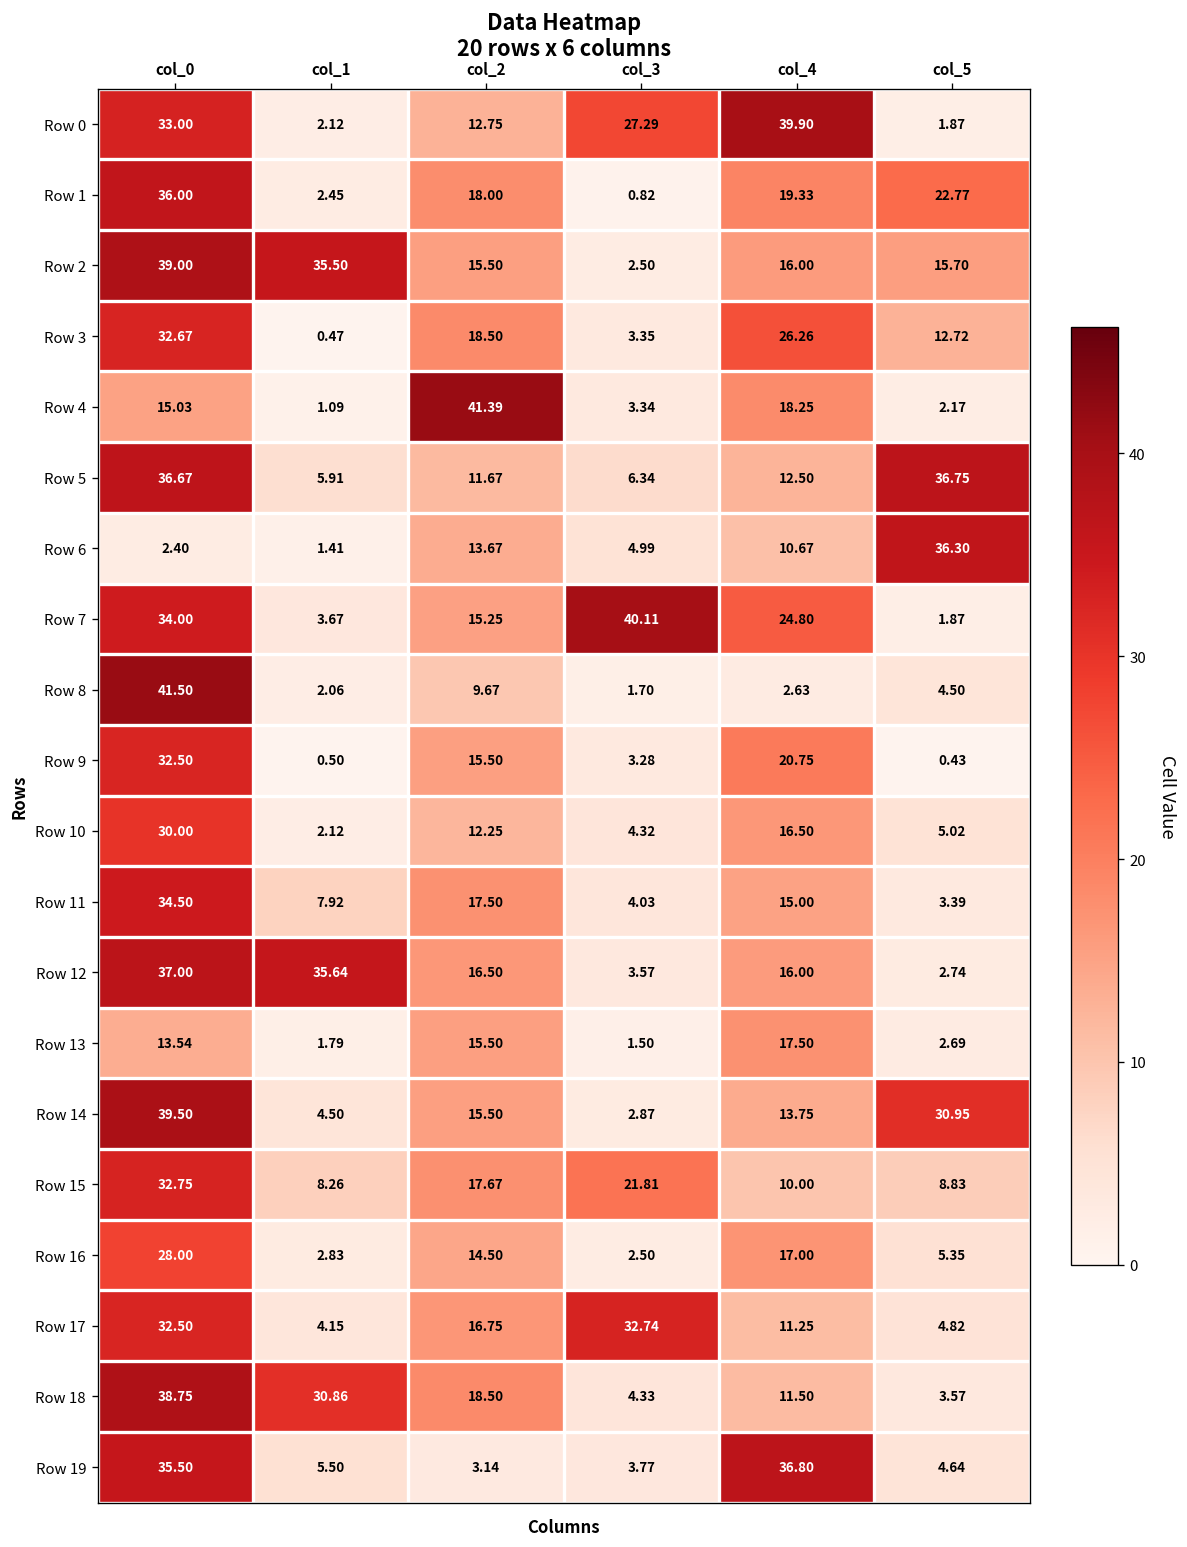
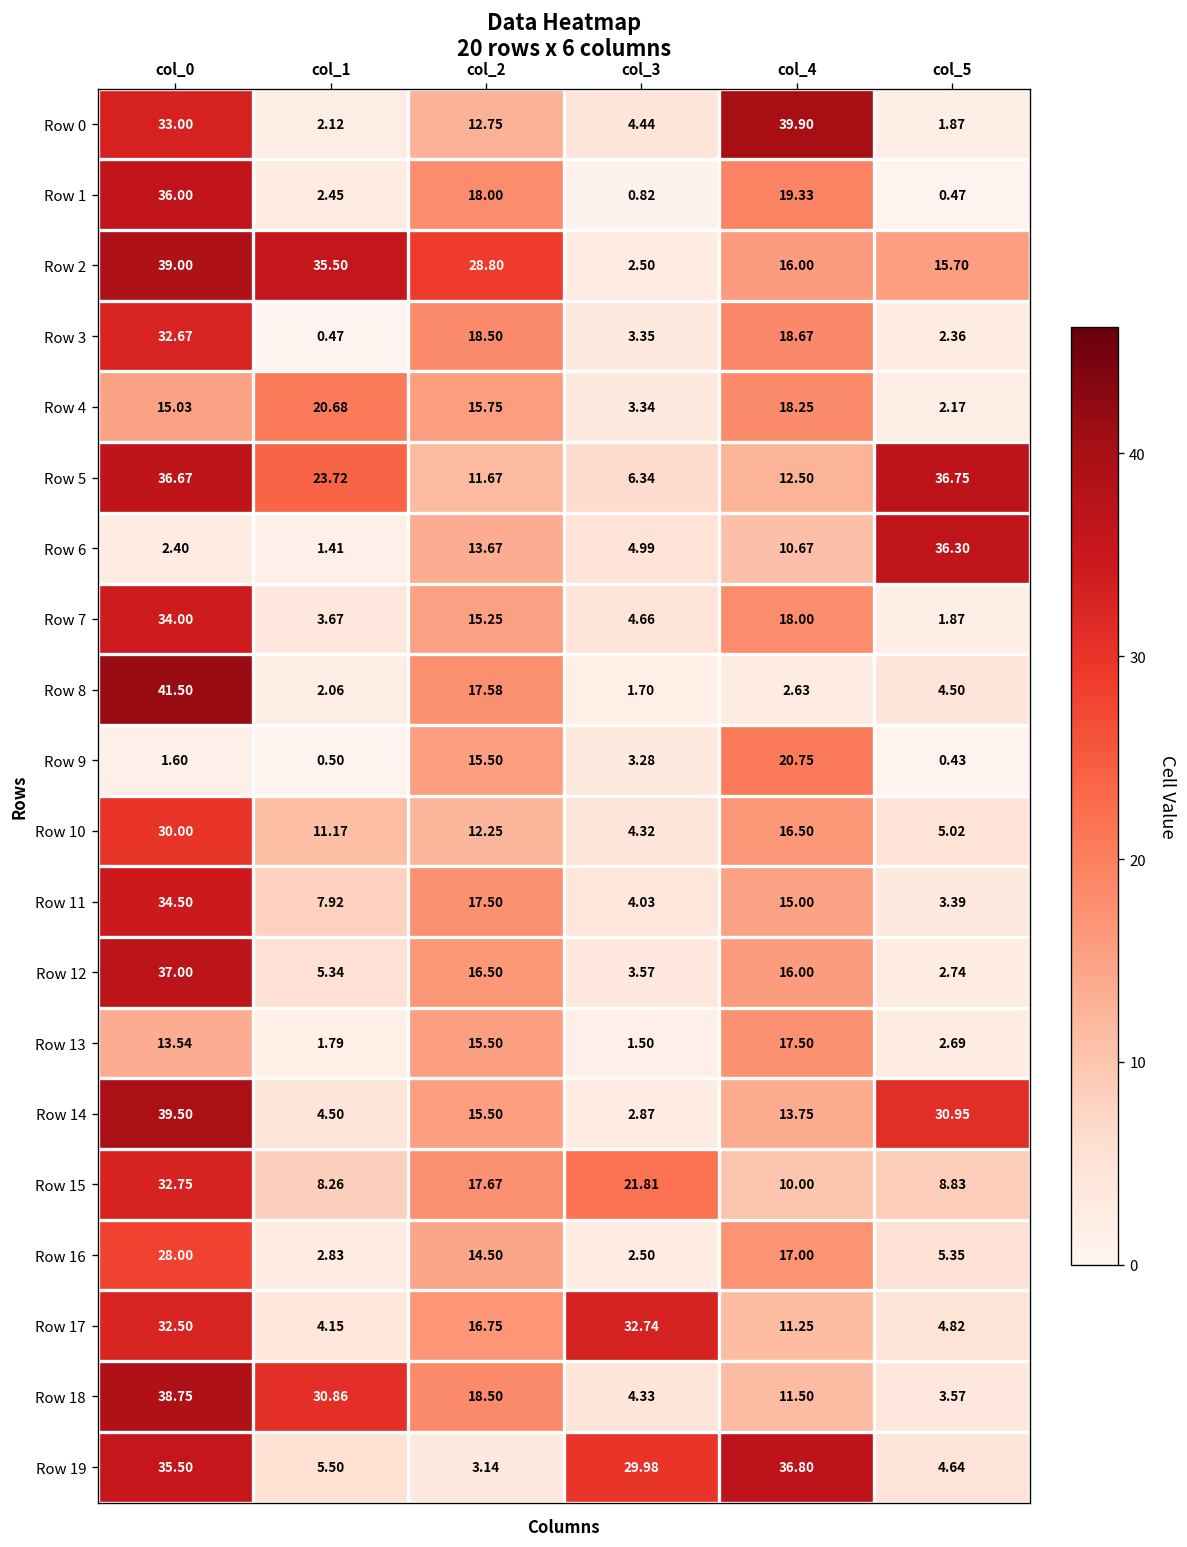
  {
    "Row 0": {
      "col_0": 33.00,
      "col_1": 2.12,
      "col_2": 12.75,
-     "col_3": 27.29,
+     "col_3": 4.44,
      "col_4": 39.90,
      "col_5": 1.87
    },
    "Row 1": {
      "col_0": 36.00,
      "col_1": 2.45,
      "col_2": 18.00,
      "col_3": 0.82,
      "col_4": 19.33,
-     "col_5": 22.77
+     "col_5": 0.47
    },
    "Row 2": {
      "col_0": 39.00,
      "col_1": 35.50,
-     "col_2": 15.50,
+     "col_2": 28.80,
      "col_3": 2.50,
      "col_4": 16.00,
      "col_5": 15.70
    },
    "Row 3": {
      "col_0": 32.67,
      "col_1": 0.47,
      "col_2": 18.50,
      "col_3": 3.35,
-     "col_4": 26.26,
-     "col_5": 12.72
+     "col_4": 18.67,
+     "col_5": 2.36
    },
    "Row 4": {
      "col_0": 15.03,
-     "col_1": 1.09,
-     "col_2": 41.39,
+     "col_1": 20.68,
+     "col_2": 15.75,
      "col_3": 3.34,
      "col_4": 18.25,
      "col_5": 2.17
    },
    "Row 5": {
      "col_0": 36.67,
-     "col_1": 5.91,
+     "col_1": 23.72,
      "col_2": 11.67,
      "col_3": 6.34,
      "col_4": 12.50,
      "col_5": 36.75
    },
    "Row 6": {
      "col_0": 2.40,
      "col_1": 1.41,
      "col_2": 13.67,
      "col_3": 4.99,
      "col_4": 10.67,
      "col_5": 36.30
    },
    "Row 7": {
      "col_0": 34.00,
      "col_1": 3.67,
      "col_2": 15.25,
-     "col_3": 40.11,
-     "col_4": 24.80,
+     "col_3": 4.66,
+     "col_4": 18.00,
      "col_5": 1.87
    },
    "Row 8": {
      "col_0": 41.50,
      "col_1": 2.06,
-     "col_2": 9.67,
+     "col_2": 17.58,
      "col_3": 1.70,
      "col_4": 2.63,
      "col_5": 4.50
    },
    "Row 9": {
-     "col_0": 32.50,
+     "col_0": 1.60,
      "col_1": 0.50,
      "col_2": 15.50,
      "col_3": 3.28,
      "col_4": 20.75,
      "col_5": 0.43
    },
    "Row 10": {
      "col_0": 30.00,
-     "col_1": 2.12,
+     "col_1": 11.17,
      "col_2": 12.25,
      "col_3": 4.32,
      "col_4": 16.50,
      "col_5": 5.02
    },
    "Row 11": {
      "col_0": 34.50,
      "col_1": 7.92,
      "col_2": 17.50,
      "col_3": 4.03,
      "col_4": 15.00,
      "col_5": 3.39
    },
    "Row 12": {
      "col_0": 37.00,
-     "col_1": 35.64,
+     "col_1": 5.34,
      "col_2": 16.50,
      "col_3": 3.57,
      "col_4": 16.00,
      "col_5": 2.74
    },
    "Row 13": {
      "col_0": 13.54,
      "col_1": 1.79,
      "col_2": 15.50,
      "col_3": 1.50,
      "col_4": 17.50,
      "col_5": 2.69
    },
    "Row 14": {
      "col_0": 39.50,
      "col_1": 4.50,
      "col_2": 15.50,
      "col_3": 2.87,
      "col_4": 13.75,
      "col_5": 30.95
    },
    "Row 15": {
      "col_0": 32.75,
      "col_1": 8.26,
      "col_2": 17.67,
      "col_3": 21.81,
      "col_4": 10.00,
      "col_5": 8.83
    },
    "Row 16": {
      "col_0": 28.00,
      "col_1": 2.83,
      "col_2": 14.50,
      "col_3": 2.50,
      "col_4": 17.00,
      "col_5": 5.35
    },
    "Row 17": {
      "col_0": 32.50,
      "col_1": 4.15,
      "col_2": 16.75,
      "col_3": 32.74,
      "col_4": 11.25,
      "col_5": 4.82
    },
    "Row 18": {
      "col_0": 38.75,
      "col_1": 30.86,
      "col_2": 18.50,
      "col_3": 4.33,
      "col_4": 11.50,
      "col_5": 3.57
    },
    "Row 19": {
      "col_0": 35.50,
      "col_1": 5.50,
      "col_2": 3.14,
-     "col_3": 3.77,
+     "col_3": 29.98,
      "col_4": 36.80,
      "col_5": 4.64
    }
  }
